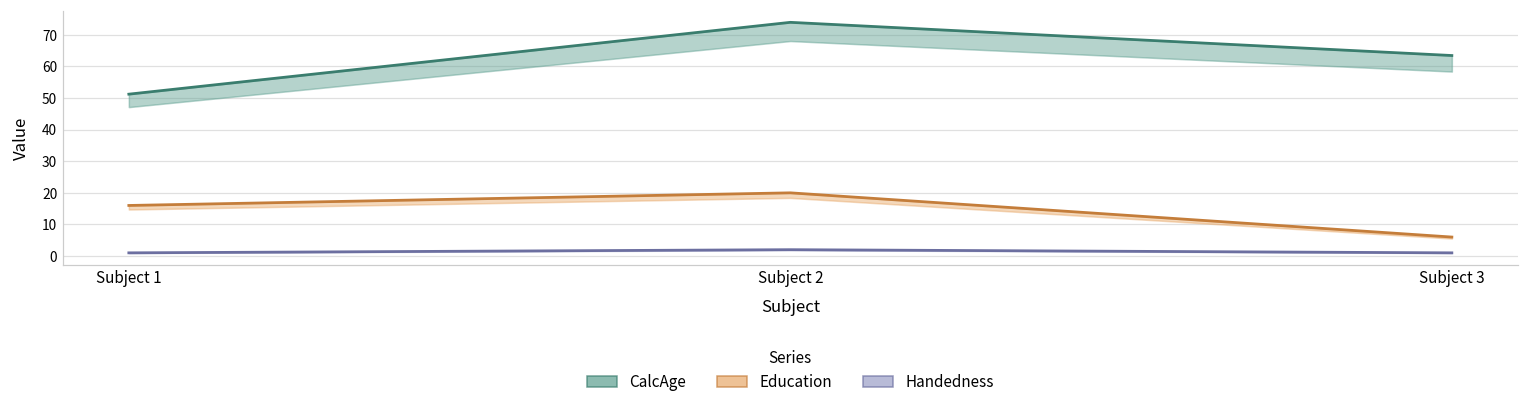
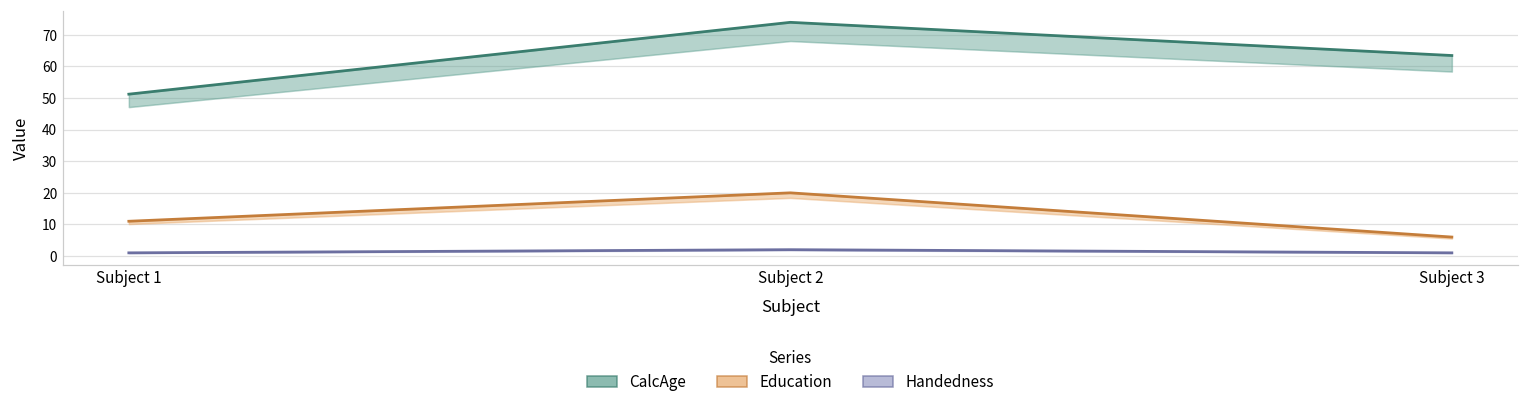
  {
    "Education": {
-     "Subject 1": 16,
+     "Subject 1": 11,
      "Subject 2": 20,
      "Subject 3": 6
    }
  }
